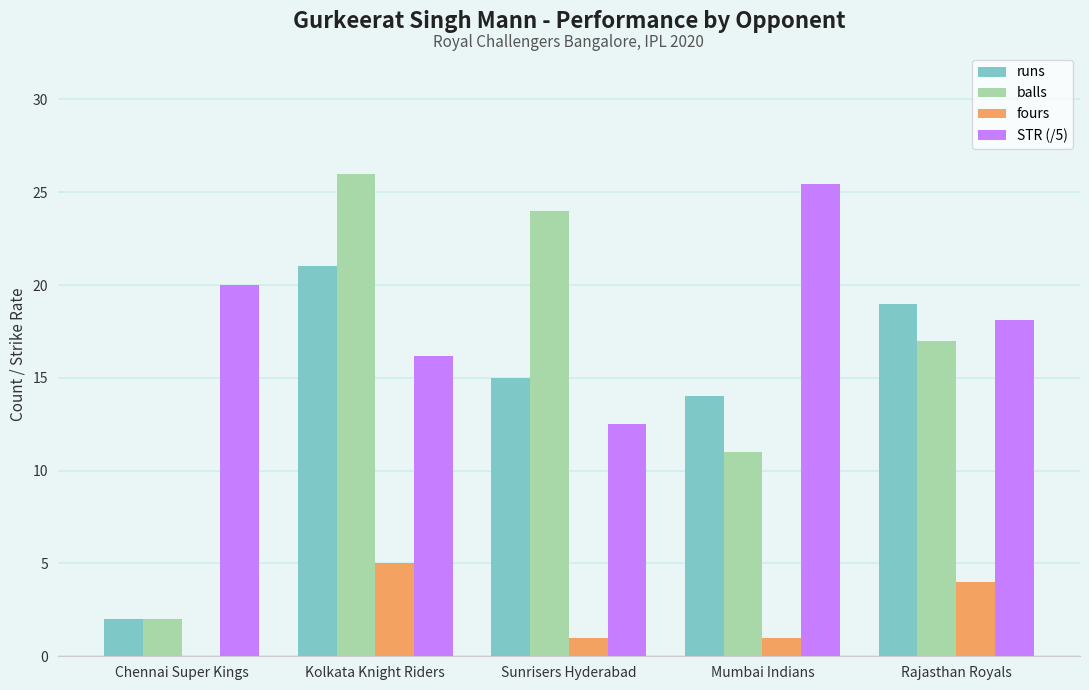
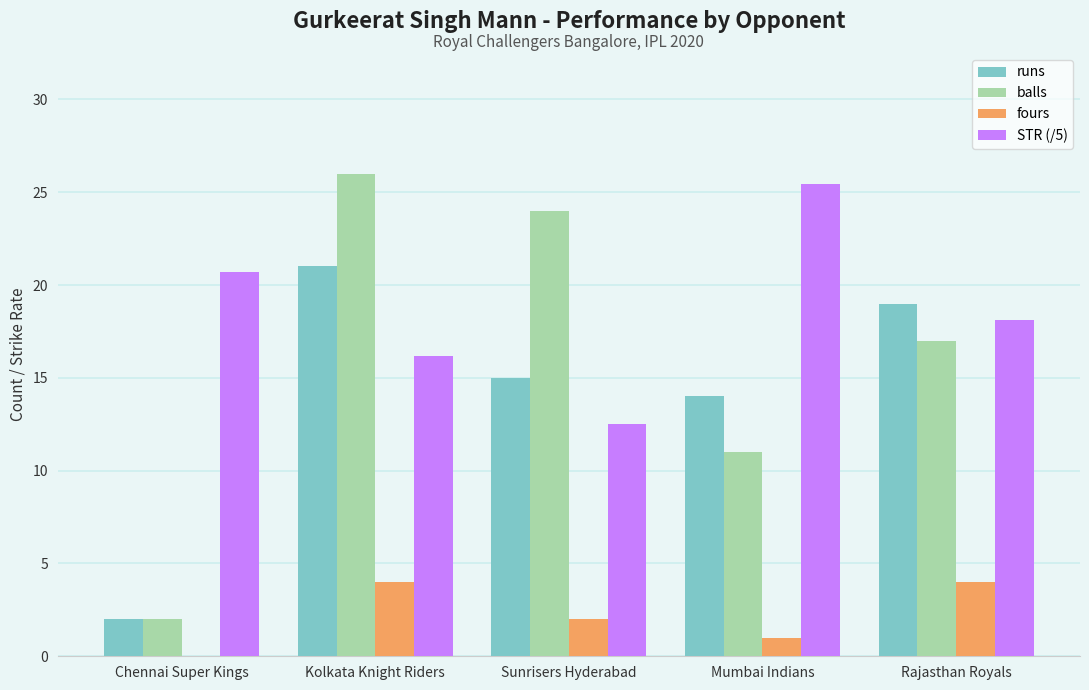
  {
    "fours": {
      "Chennai Super Kings": 0,
-     "Kolkata Knight Riders": 5,
-     "Sunrisers Hyderabad": 1,
+     "Kolkata Knight Riders": 4,
+     "Sunrisers Hyderabad": 2,
      "Mumbai Indians": 1,
      "Rajasthan Royals": 4
    },
    "STR (/5)": {
-     "Chennai Super Kings": 20.0,
+     "Chennai Super Kings": 20.7,
      "Kolkata Knight Riders": 16.2,
      "Sunrisers Hyderabad": 12.5,
      "Mumbai Indians": 25.5,
      "Rajasthan Royals": 18.1
    }
  }
